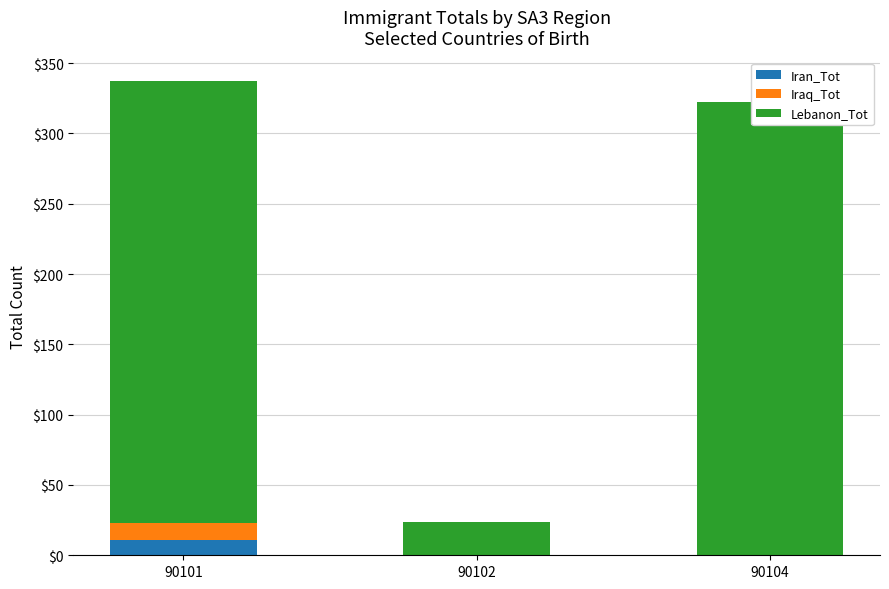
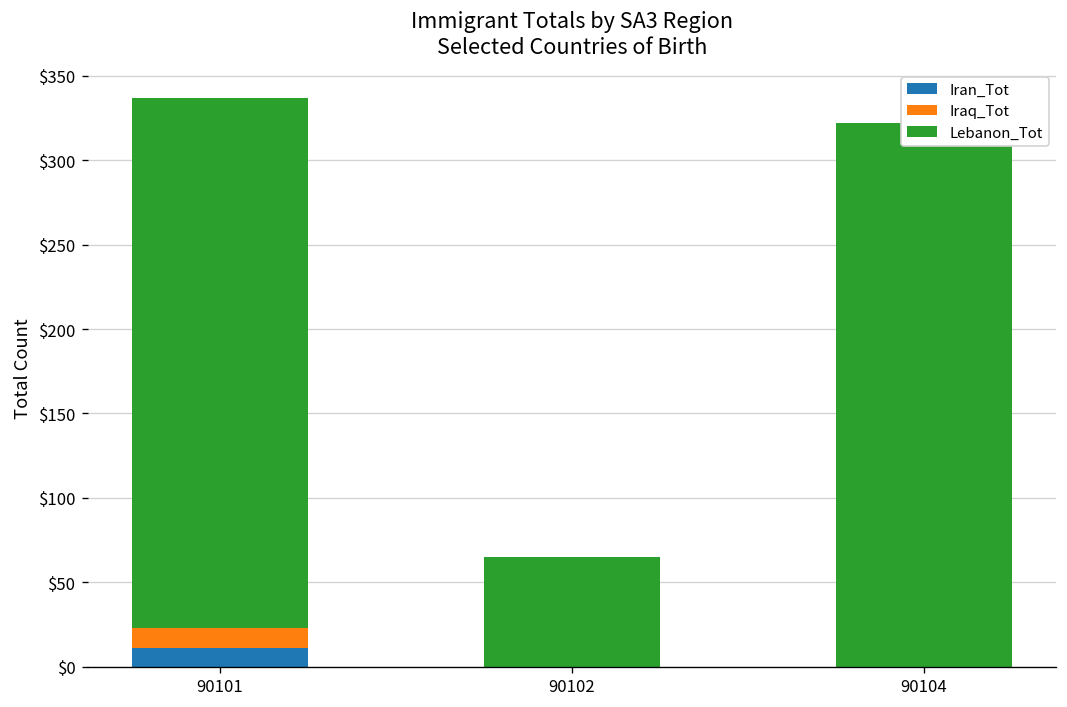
  {
    "Iran_Tot": {
      "90101": "$11",
      "90102": "$0",
      "90104": "$0"
    },
    "Iraq_Tot": {
      "90101": "$12",
      "90102": "$0",
      "90104": "$0"
    },
    "Lebanon_Tot": {
      "90101": "$314",
-     "90102": "$24"
+     "90102": "$65"
    }
  }
